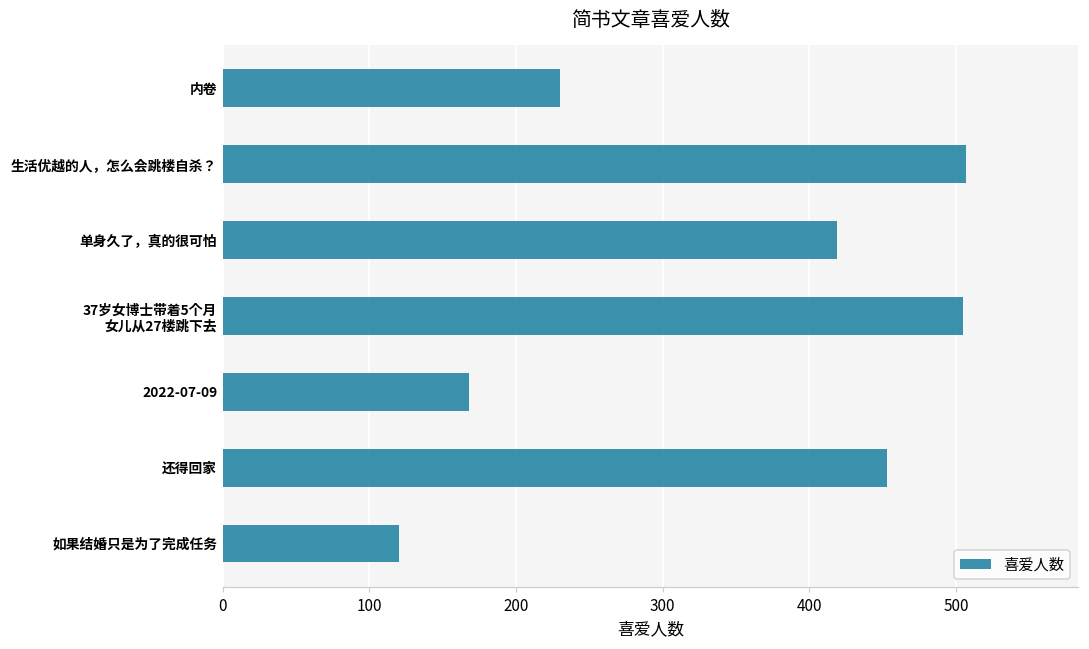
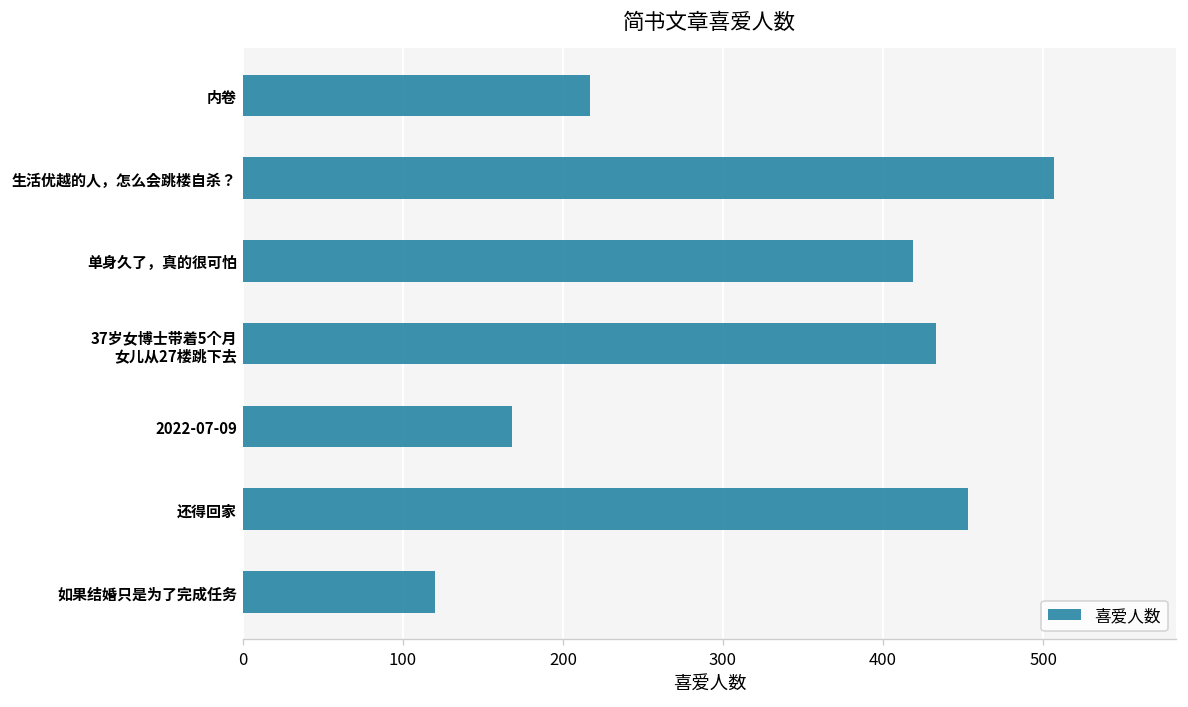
  {
-   "内卷": 230,
+   "内卷": 217,
    "生活优越的人，怎么会跳楼自杀？": 507,
    "单身久了，真的很可怕": 419,
-   "37岁女博士带着5个月 女儿从27楼跳下去": 505,
+   "37岁女博士带着5个月 女儿从27楼跳下去": 433,
    "2022-07-09": 168,
    "还得回家": 453,
    "如果结婚只是为了完成任务": 120
  }
